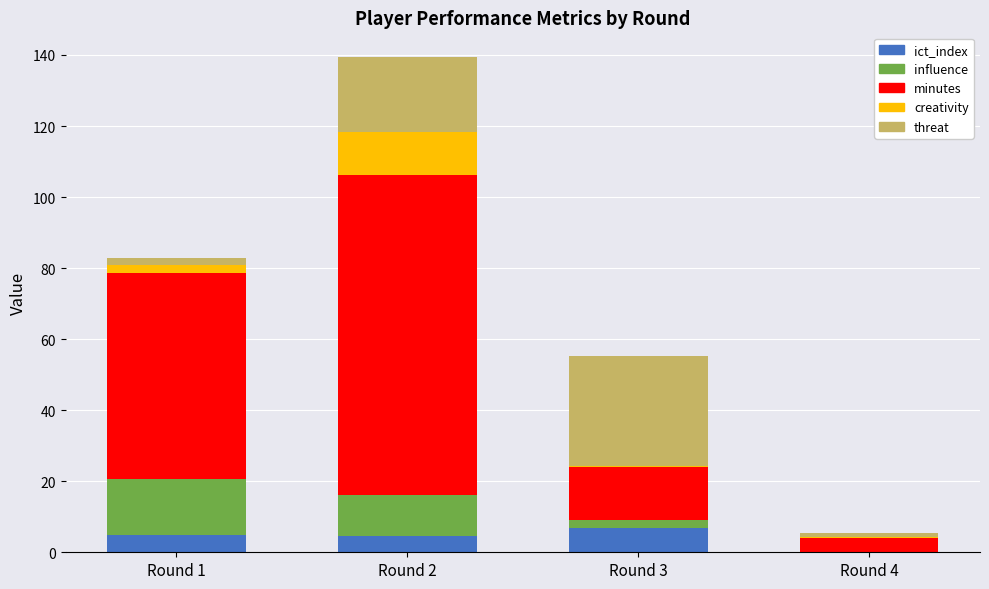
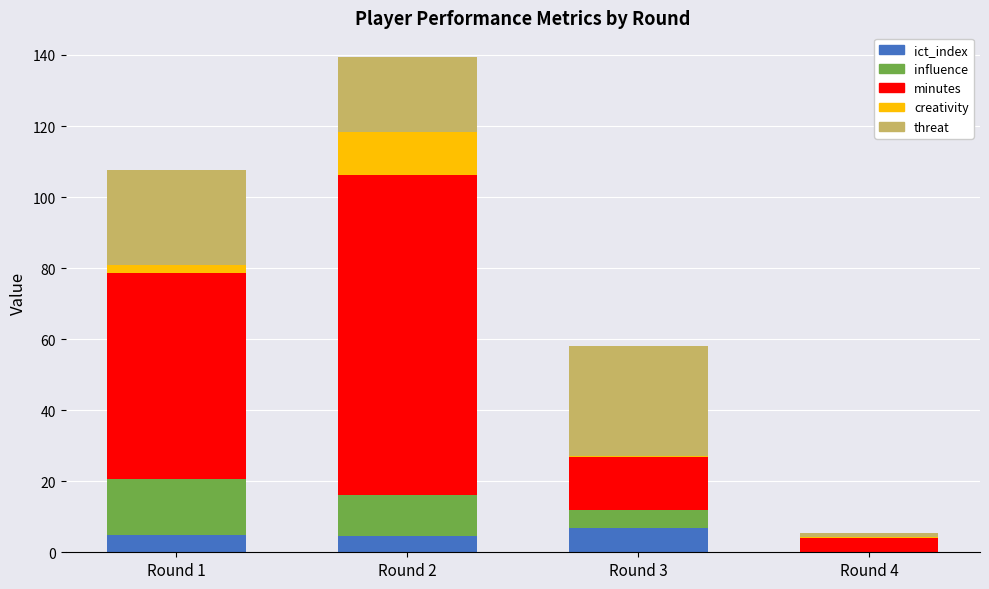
  {
    "ict_index": {
      "Round 1": 5,
      "Round 2": 5,
      "Round 3": 7,
      "Round 4": 0
    },
    "influence": {
      "Round 1": 16,
      "Round 2": 12,
-     "Round 3": 2,
+     "Round 3": 5,
      "Round 4": 0
    },
    "minutes": {
      "Round 1": 58,
      "Round 2": 90,
      "Round 3": 15,
      "Round 4": 4
    },
    "creativity": {
      "Round 1": 2,
      "Round 2": 12
    },
    "threat": {
-     "Round 1": 2,
+     "Round 1": 27,
      "Round 2": 21,
      "Round 3": 31,
      "Round 4": 1
    }
  }
